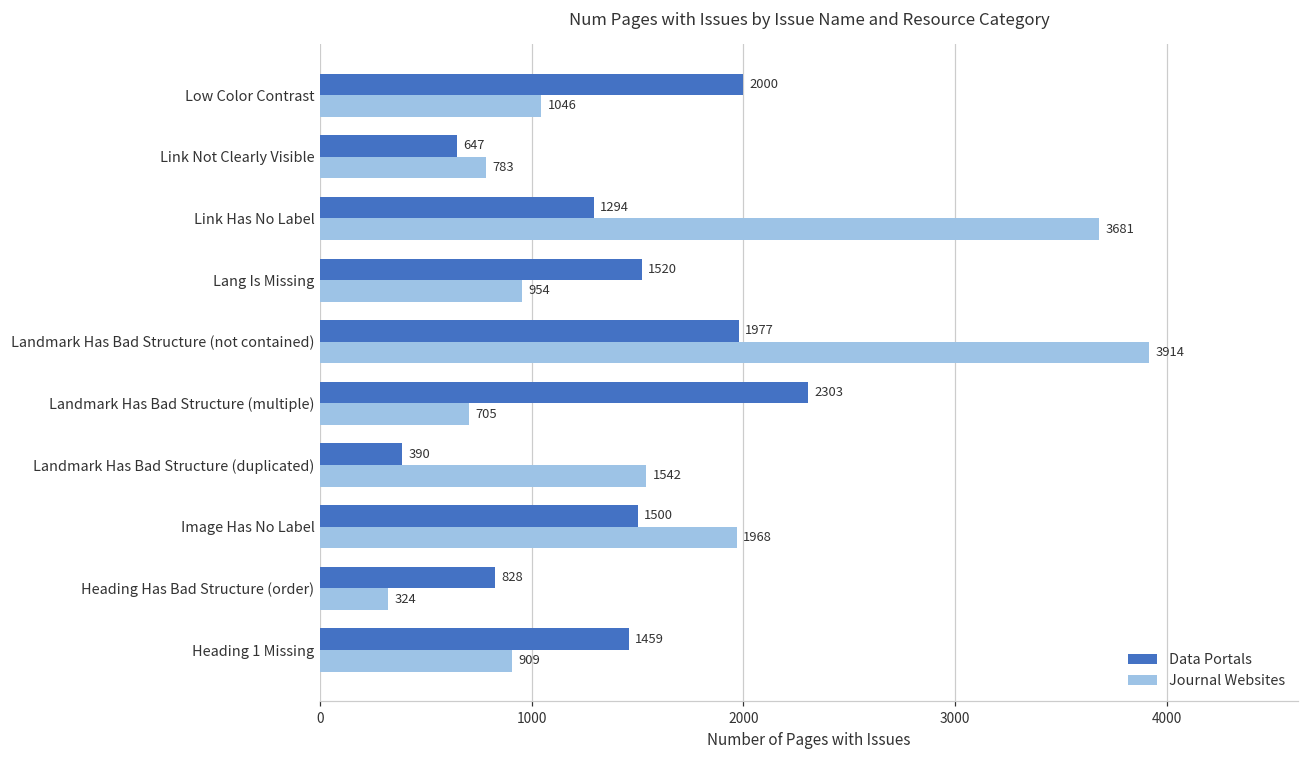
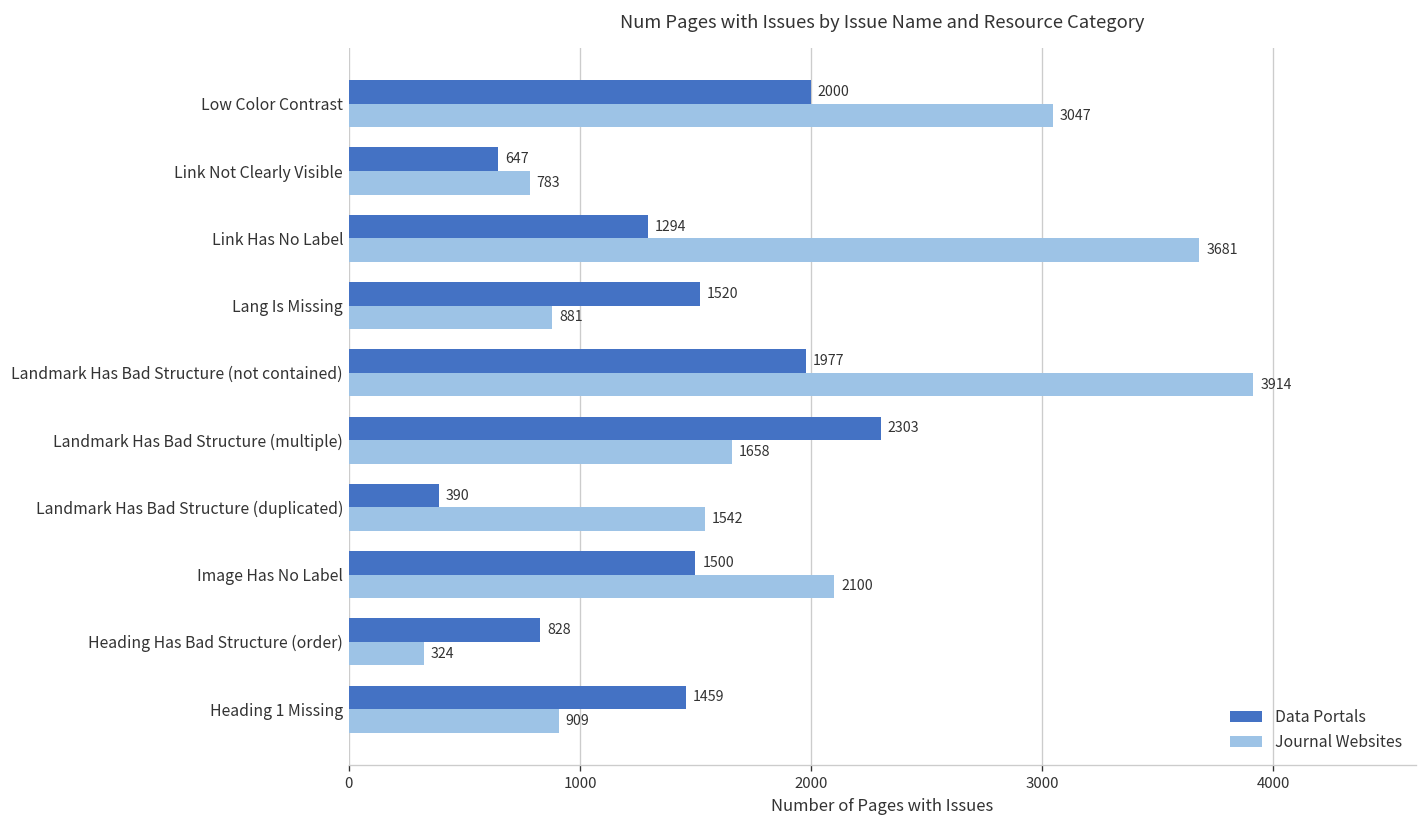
  {
    "Data Portals": {
      "Low Color Contrast": 2000,
      "Link Not Clearly Visible": 647,
      "Link Has No Label": 1294,
      "Lang Is Missing": 1520,
      "Landmark Has Bad Structure (not contained)": 1977,
      "Landmark Has Bad Structure (multiple)": 2303,
      "Landmark Has Bad Structure (duplicated)": 390,
      "Image Has No Label": 1500,
      "Heading Has Bad Structure (order)": 828,
      "Heading 1 Missing": 1459
    },
    "Journal Websites": {
-     "Low Color Contrast": 1046,
+     "Low Color Contrast": 3047,
      "Link Not Clearly Visible": 783,
      "Link Has No Label": 3681,
-     "Lang Is Missing": 954,
+     "Lang Is Missing": 881,
      "Landmark Has Bad Structure (not contained)": 3914,
-     "Landmark Has Bad Structure (multiple)": 705,
+     "Landmark Has Bad Structure (multiple)": 1658,
      "Landmark Has Bad Structure (duplicated)": 1542,
-     "Image Has No Label": 1968,
+     "Image Has No Label": 2100,
      "Heading Has Bad Structure (order)": 324,
      "Heading 1 Missing": 909
    }
  }
